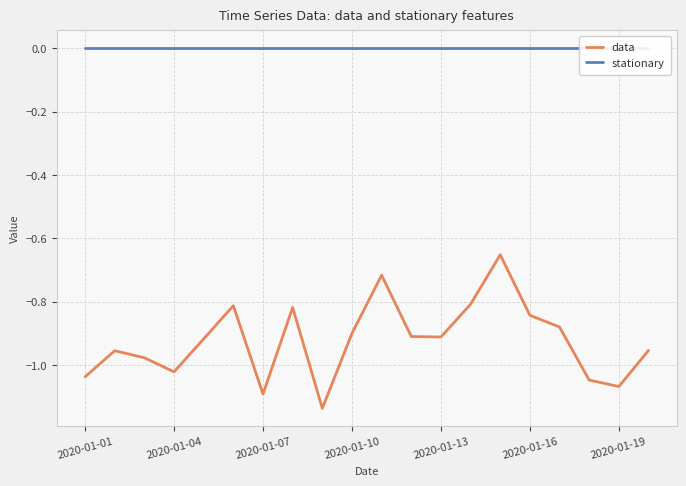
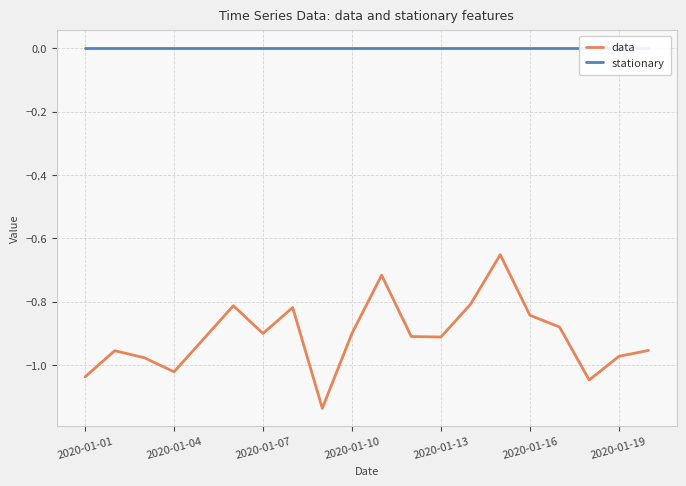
  {
    "data": {
      "2020-01-01": -1.04,
      "2020-01-04": -1.02,
-     "2020-01-07": -1.09,
+     "2020-01-07": -0.90,
      "2020-01-10": -0.90,
      "2020-01-13": -0.91,
      "2020-01-16": -0.84,
-     "2020-01-19": -1.07
+     "2020-01-19": -0.97
    },
    "stationary": {
      "2020-01-01": 0.00,
      "2020-01-04": 0.00,
      "2020-01-07": 0.00,
      "2020-01-10": 0.00,
      "2020-01-13": 0.00,
      "2020-01-16": 0.00
    }
  }
